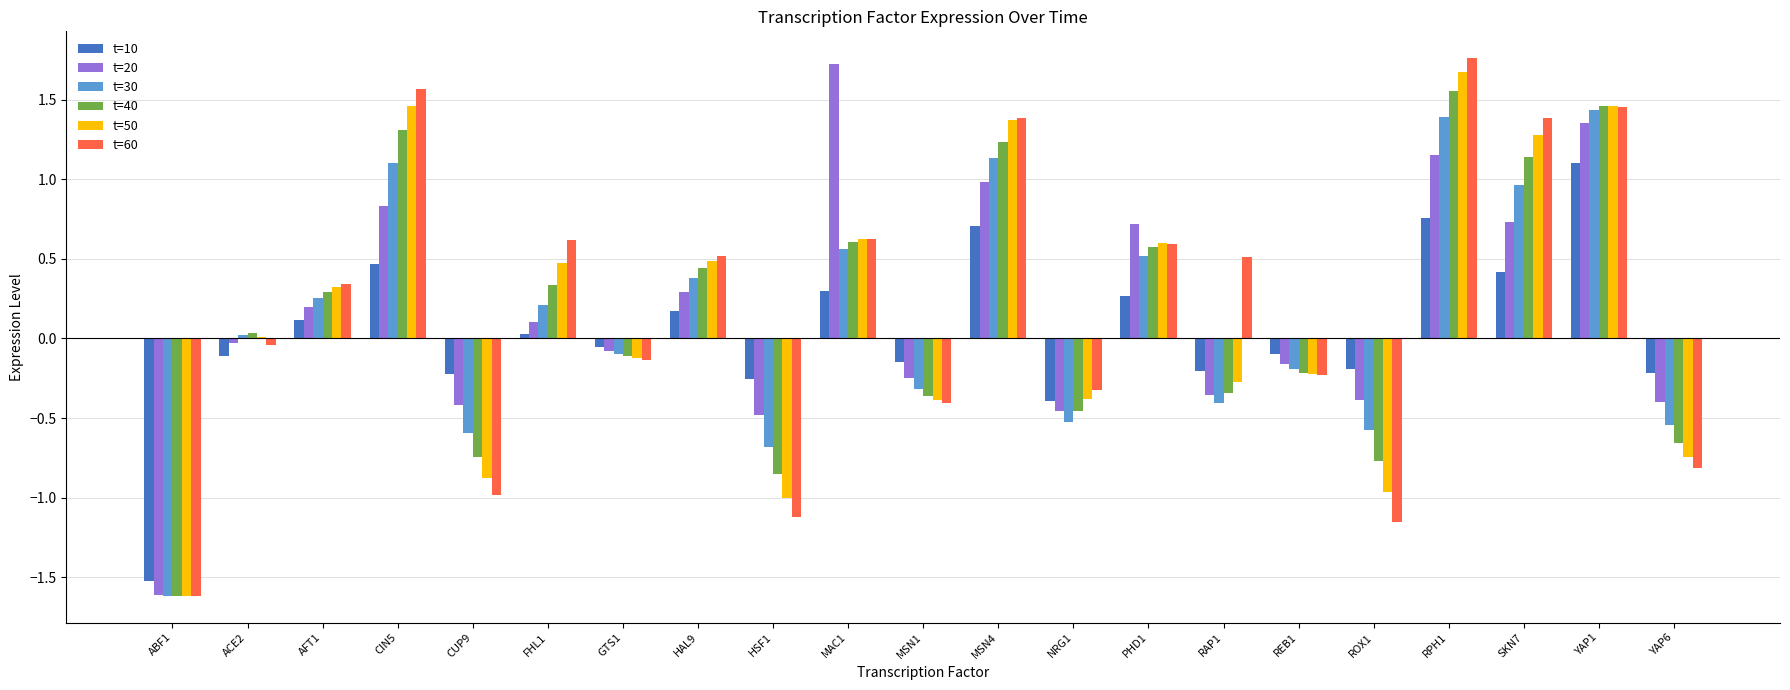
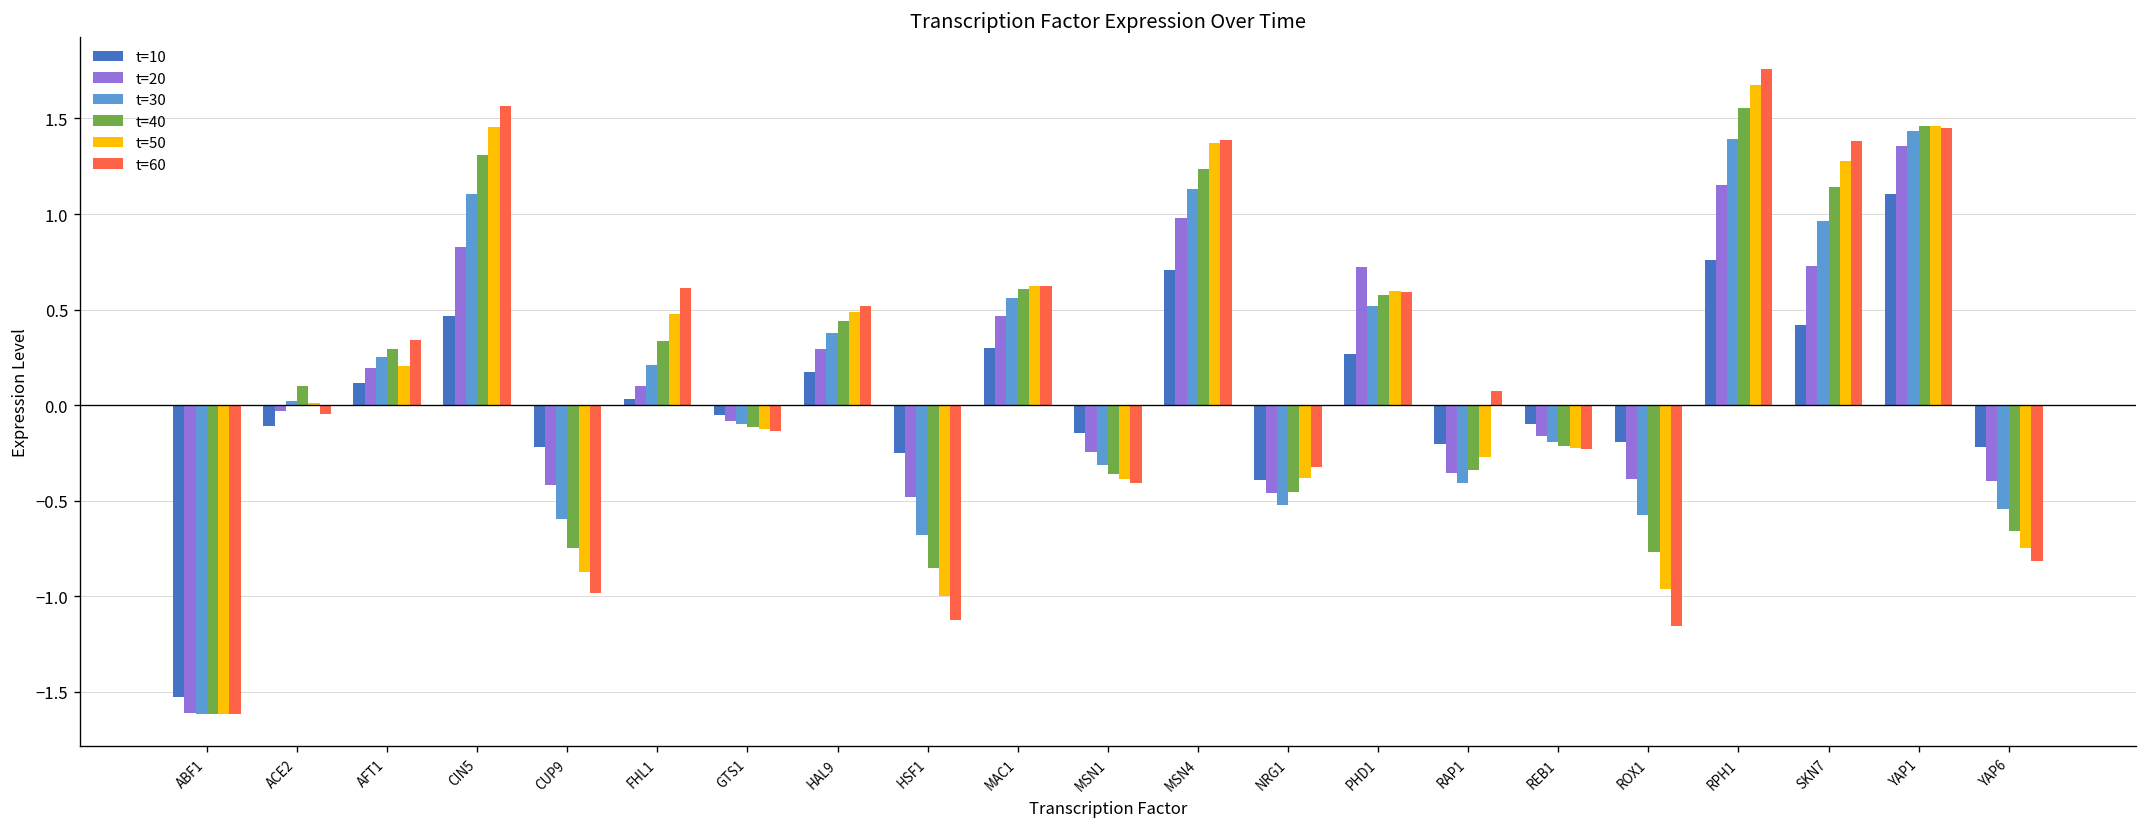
  {
    "t=20": {
      "ABF1": -1.61,
      "ACE2": -0.03,
      "AFT1": 0.20,
      "CIN5": 0.83,
      "CUP9": -0.42,
      "FHL1": 0.10,
      "GTS1": -0.08,
      "HAL9": 0.29,
      "HSF1": -0.48,
-     "MAC1": 1.72,
+     "MAC1": 0.47,
      "MSN1": -0.25,
      "MSN4": 0.98,
      "NRG1": -0.46,
      "PHD1": 0.72,
      "RAP1": -0.35,
      "REB1": -0.16,
      "ROX1": -0.38,
      "RPH1": 1.15,
      "SKN7": 0.73,
      "YAP1": 1.35,
      "YAP6": -0.40
    },
    "t=40": {
      "ABF1": -1.61,
-     "ACE2": 0.03,
+     "ACE2": 0.10,
      "AFT1": 0.29,
      "CIN5": 1.31,
      "CUP9": -0.75,
      "FHL1": 0.34,
      "GTS1": -0.11,
      "HAL9": 0.44,
      "HSF1": -0.85,
      "MAC1": 0.61,
      "MSN1": -0.36,
      "MSN4": 1.24,
      "NRG1": -0.45,
      "PHD1": 0.57,
      "RAP1": -0.34,
      "REB1": -0.21,
      "ROX1": -0.77,
      "RPH1": 1.56,
      "SKN7": 1.14,
      "YAP1": 1.46,
      "YAP6": -0.66
    },
    "t=50": {
      "ABF1": -1.61,
-     "AFT1": 0.32,
+     "AFT1": 0.20,
      "CIN5": 1.46,
      "CUP9": -0.87,
      "FHL1": 0.48,
      "GTS1": -0.12,
      "HAL9": 0.49,
      "HSF1": -1.00,
      "MAC1": 0.62,
      "MSN1": -0.39,
      "MSN4": 1.37,
      "NRG1": -0.38,
      "PHD1": 0.60,
      "RAP1": -0.27,
      "REB1": -0.23,
      "ROX1": -0.96,
      "RPH1": 1.67,
      "SKN7": 1.28,
      "YAP1": 1.46,
      "YAP6": -0.75
    },
    "t=60": {
      "ABF1": -1.61,
      "ACE2": -0.04,
      "AFT1": 0.34,
      "CIN5": 1.56,
      "CUP9": -0.98,
      "FHL1": 0.62,
      "GTS1": -0.13,
      "HAL9": 0.52,
      "HSF1": -1.12,
      "MAC1": 0.62,
      "MSN1": -0.41,
      "MSN4": 1.39,
      "NRG1": -0.32,
      "PHD1": 0.59,
-     "RAP1": 0.51,
+     "RAP1": 0.07,
      "REB1": -0.23,
      "ROX1": -1.15,
      "RPH1": 1.76,
      "SKN7": 1.38,
      "YAP1": 1.45,
      "YAP6": -0.81
    }
  }
